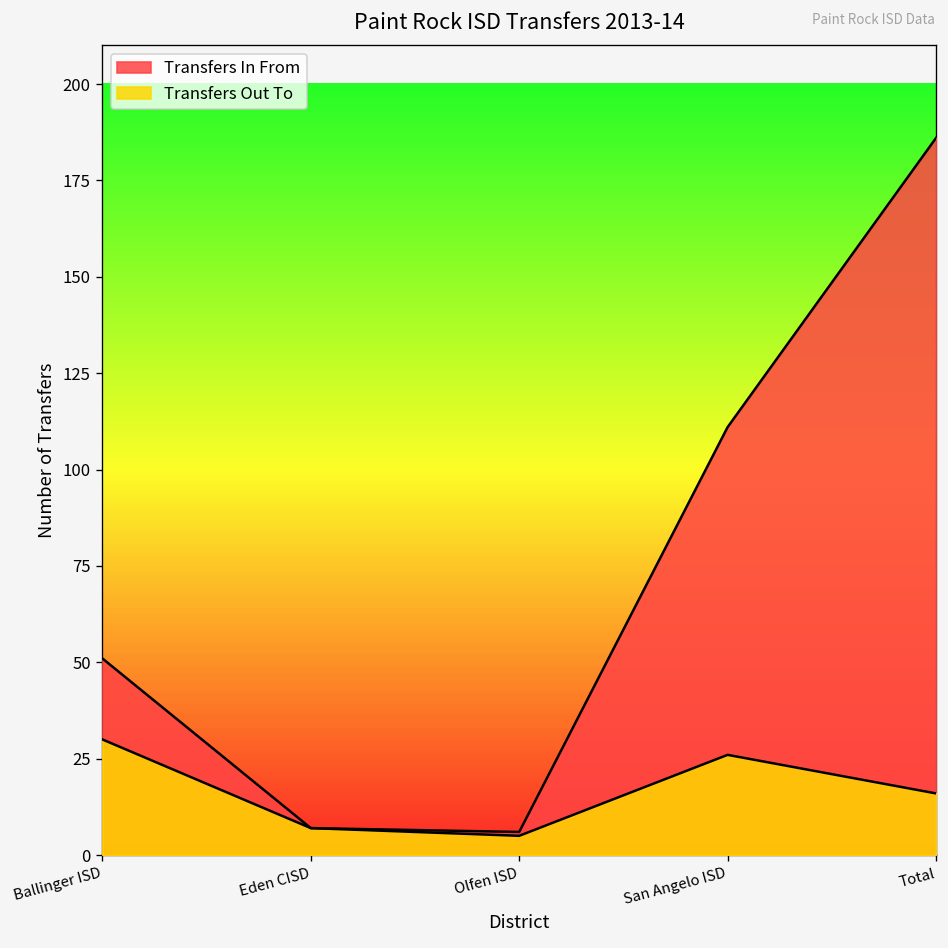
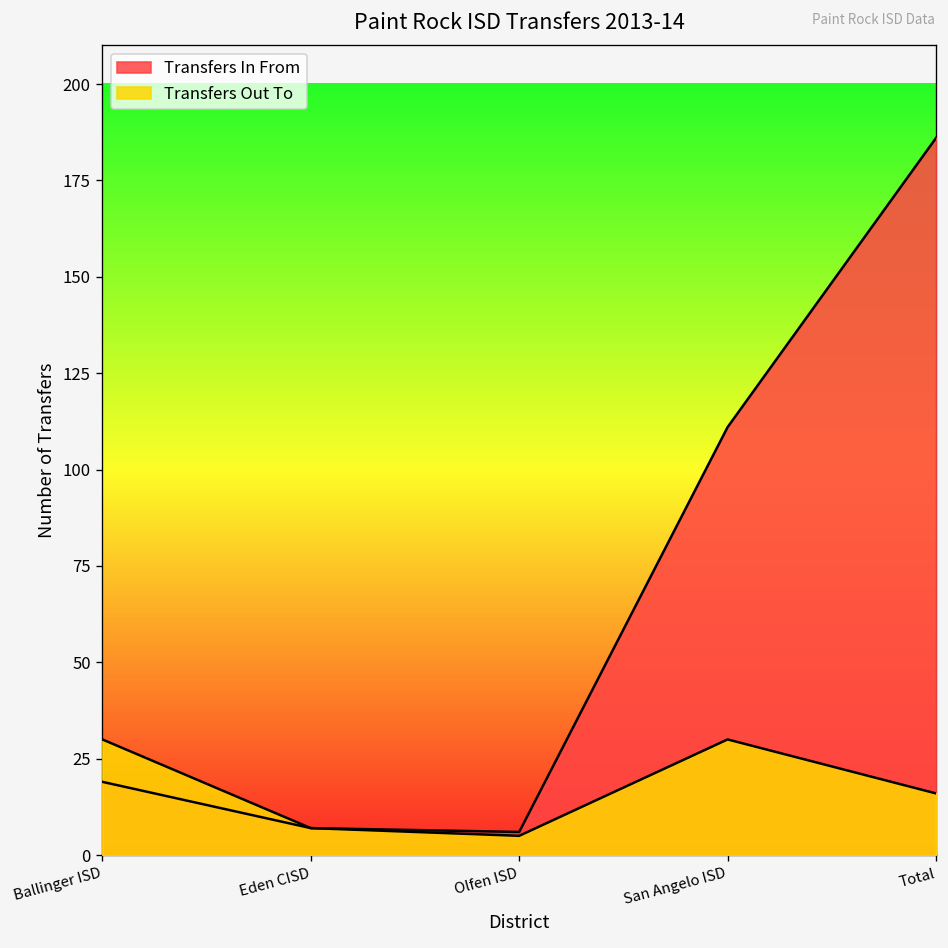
  {
    "Transfers In From": {
-     "Ballinger ISD": 51,
+     "Ballinger ISD": 19,
      "Olfen ISD": 6,
      "San Angelo ISD": 111,
      "Total": 186
    },
    "Transfers Out To": {
      "Ballinger ISD": 30,
      "Olfen ISD": 5,
-     "San Angelo ISD": 26,
+     "San Angelo ISD": 30,
      "Total": 16
    }
  }
